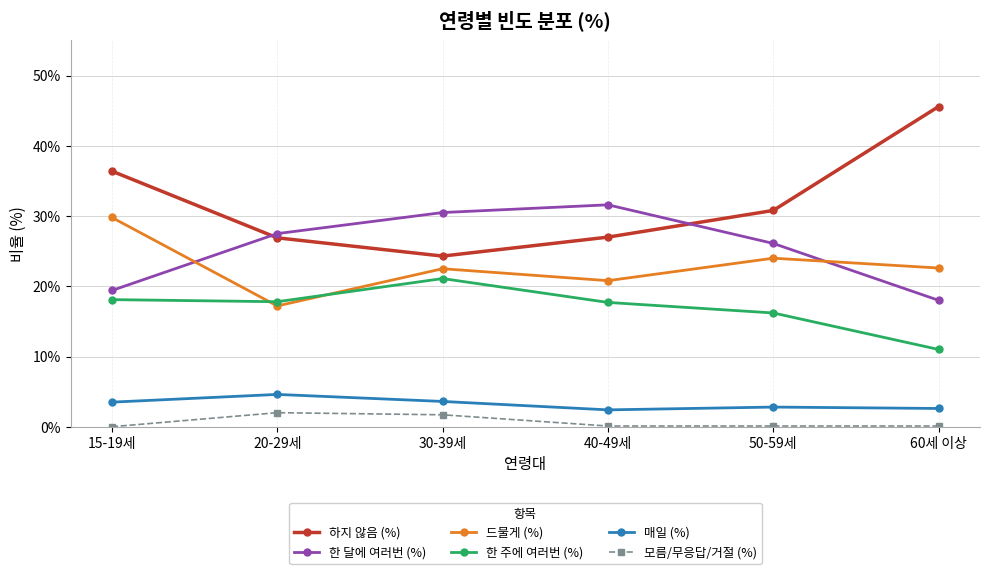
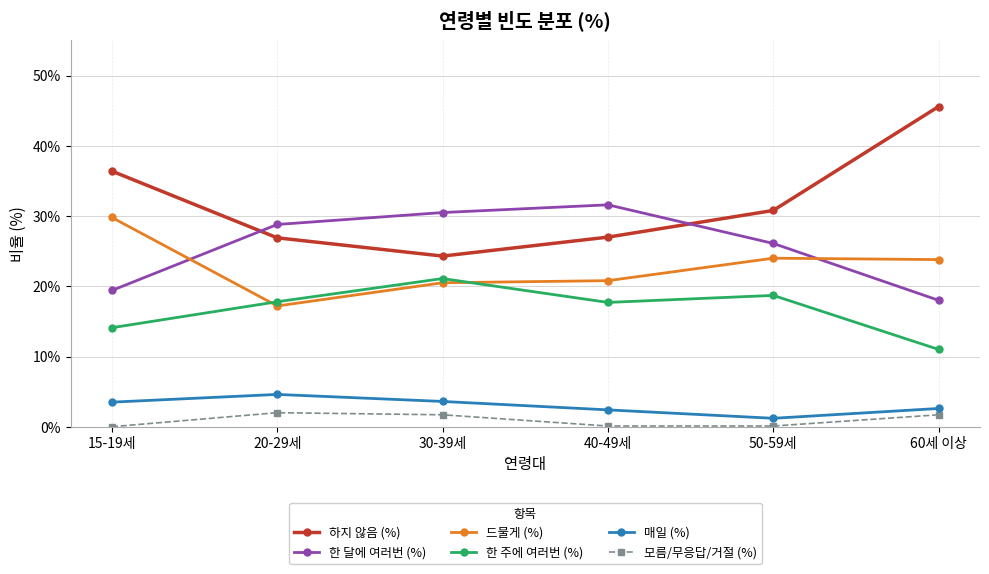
  {
    "하지 않음 (%)": {
      "15-19세": "36%",
      "20-29세": "27%",
      "30-39세": "24%",
      "40-49세": "27%",
      "50-59세": "31%",
      "60세 이상": "46%"
    },
    "한 달에 여러번 (%)": {
      "15-19세": "19%",
-     "20-29세": "28%",
+     "20-29세": "29%",
      "30-39세": "31%",
      "40-49세": "32%",
      "50-59세": "26%",
      "60세 이상": "18%"
    },
    "드물게 (%)": {
      "15-19세": "30%",
      "20-29세": "17%",
-     "30-39세": "23%",
+     "30-39세": "21%",
      "40-49세": "21%",
      "50-59세": "24%",
-     "60세 이상": "23%"
+     "60세 이상": "24%"
    },
    "한 주에 여러번 (%)": {
-     "15-19세": "18%",
+     "15-19세": "14%",
      "20-29세": "18%",
      "30-39세": "21%",
      "40-49세": "18%",
-     "50-59세": "16%",
+     "50-59세": "19%",
      "60세 이상": "11%"
    },
    "매일 (%)": {
      "15-19세": "4%",
      "20-29세": "5%",
      "30-39세": "4%",
      "40-49세": "2%",
-     "50-59세": "3%",
+     "50-59세": "1%",
      "60세 이상": "3%"
    },
    "모름/무응답/거절 (%)": {
      "15-19세": "0%",
      "20-29세": "2%",
      "30-39세": "2%",
      "40-49세": "0%",
      "50-59세": "0%",
-     "60세 이상": "0%"
+     "60세 이상": "2%"
    }
  }
